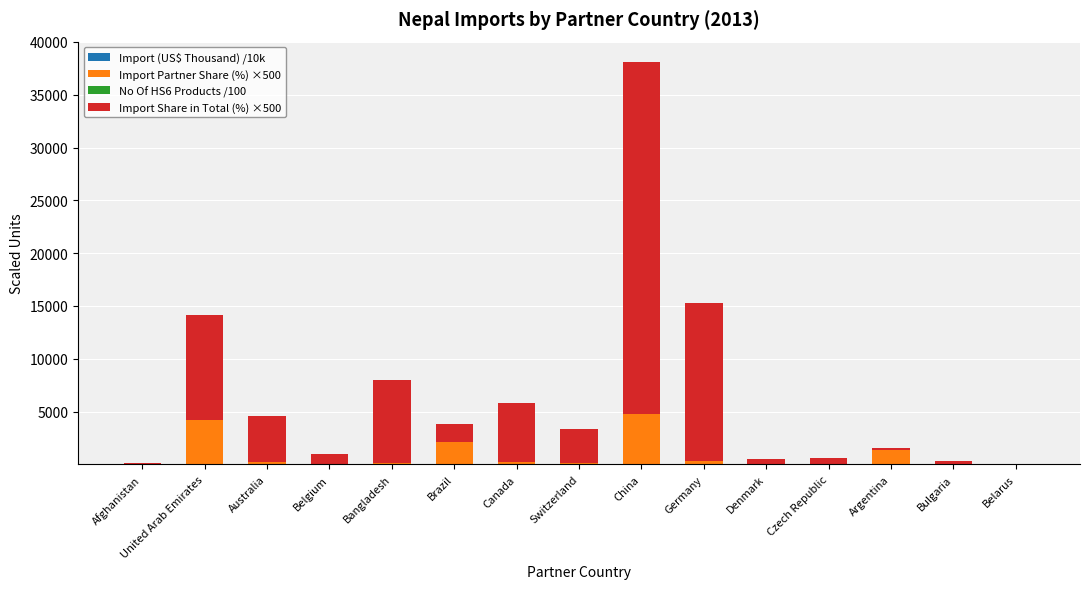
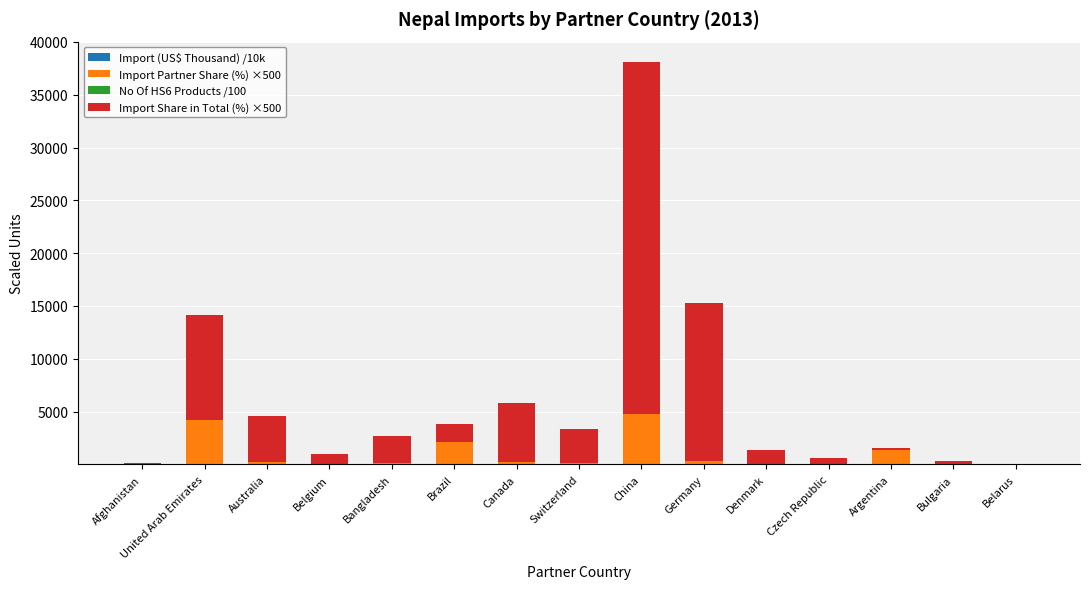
  {
    "Import Partner Share (%) ×500": {
      "Afghanistan": 0,
      "United Arab Emirates": 4100,
      "Brazil": 2100,
      "China": 4700,
      "Germany": 300,
      "Argentina": 1400,
      "Belarus": 0
    },
    "Import Share in Total (%) ×500": {
      "United Arab Emirates": 10000,
      "Australia": 4400,
      "Belgium": 1000,
-     "Bangladesh": 7900,
+     "Bangladesh": 2600,
      "Brazil": 1700,
      "Canada": 5500,
      "Switzerland": 3200,
      "China": 33400,
      "Germany": 15000,
-     "Denmark": 500,
+     "Denmark": 1400,
      "Czech Republic": 600,
      "Bulgaria": 300
    }
  }
